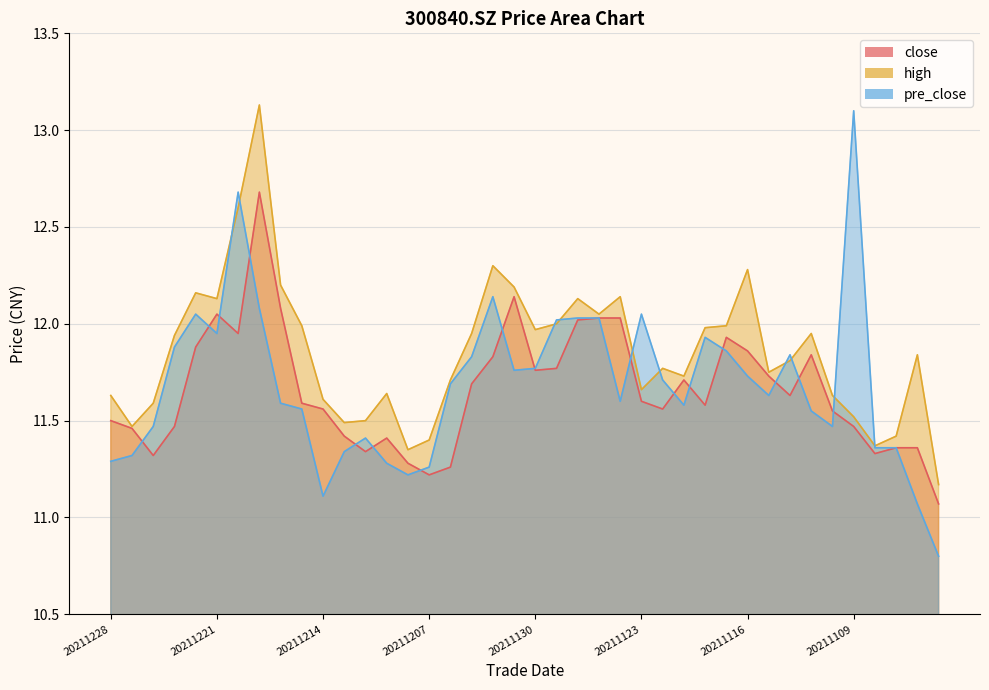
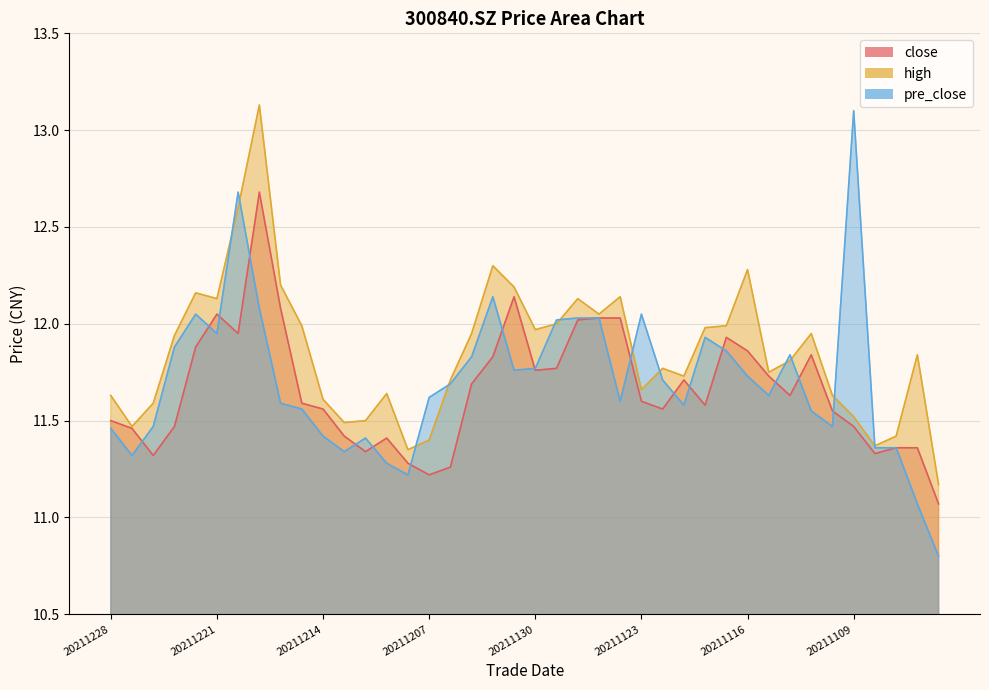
  {
    "pre_close": {
-     "20211228": 11.29,
+     "20211228": 11.46,
      "20211221": 11.95,
-     "20211214": 11.11,
-     "20211207": 11.26,
+     "20211214": 11.42,
+     "20211207": 11.62,
      "20211123": 12.05,
      "20211116": 11.73,
      "20211109": 13.10
    }
  }
